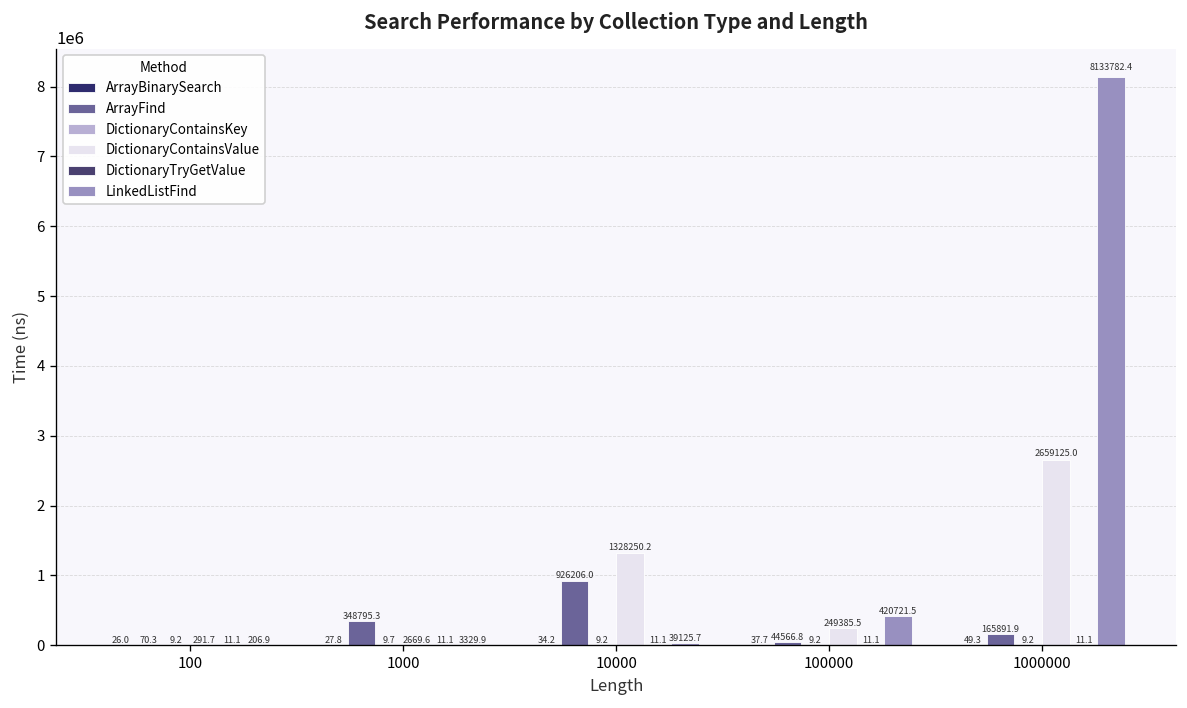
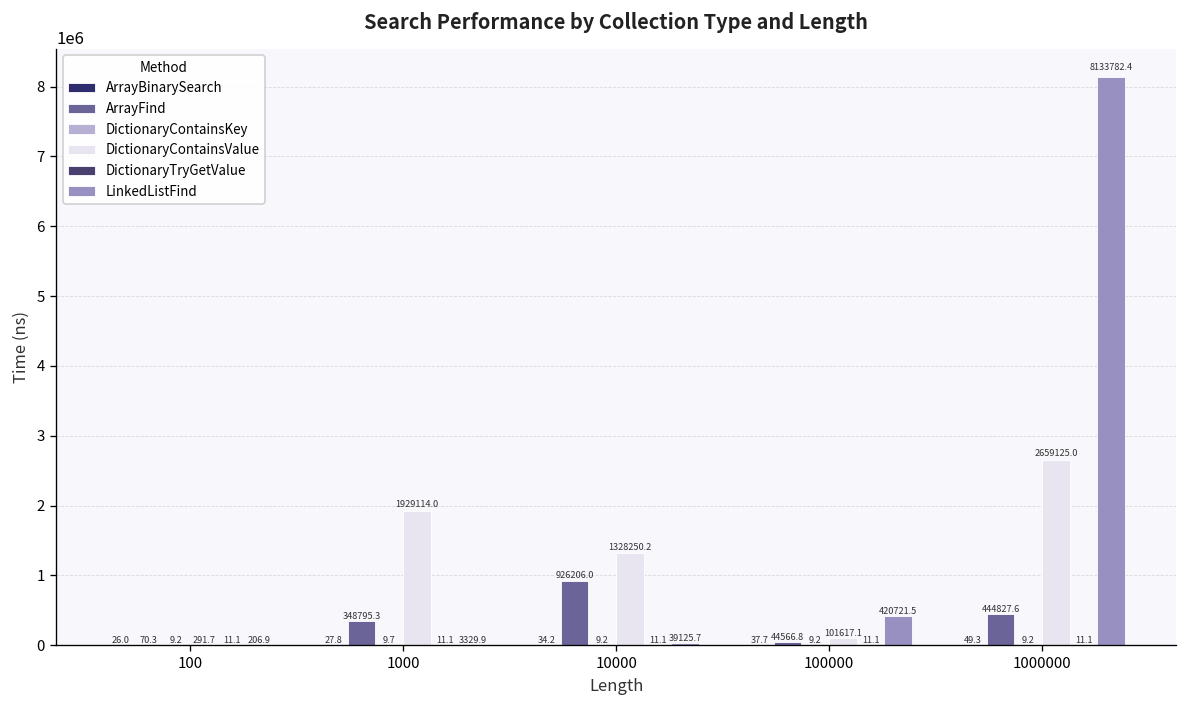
  {
    "ArrayFind": {
      "100": 70.3,
      "1000": 348795.3,
      "10000": 926206.0,
      "100000": 44566.8,
-     "1000000": 165891.9
+     "1000000": 444827.6
    },
    "DictionaryContainsValue": {
      "100": 291.7,
-     "1000": 2669.6,
+     "1000": 1929114.0,
      "10000": 1328250.2,
-     "100000": 249385.5,
+     "100000": 101617.1,
      "1000000": 2659125.0
    }
  }
